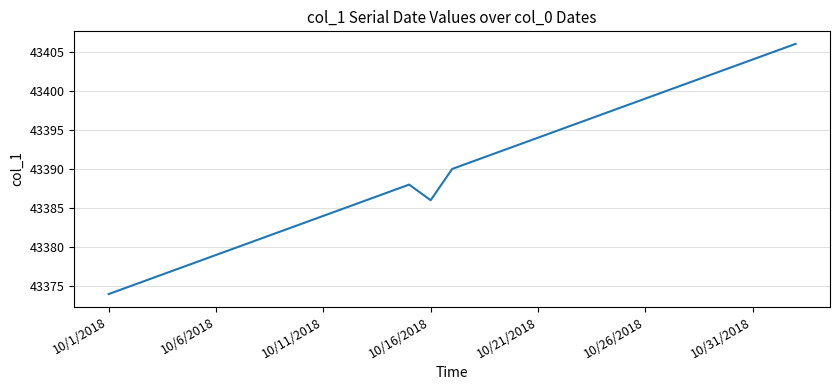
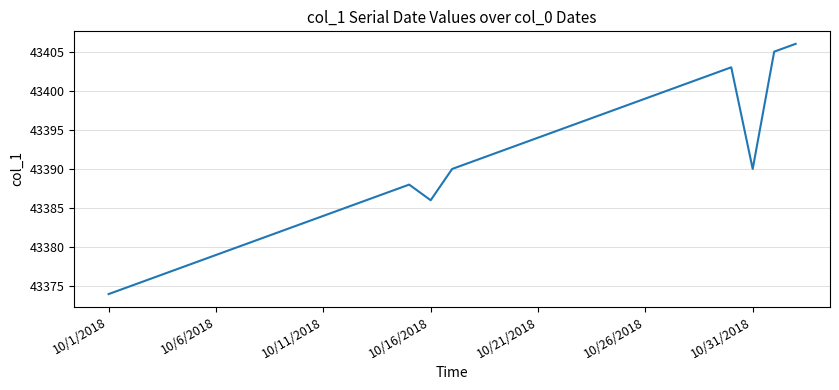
  {
    "10/1/2018": 43374,
    "10/6/2018": 43379,
    "10/11/2018": 43384,
    "10/16/2018": 43386,
    "10/21/2018": 43394,
    "10/26/2018": 43399,
-   "10/31/2018": 43404
+   "10/31/2018": 43390
  }
